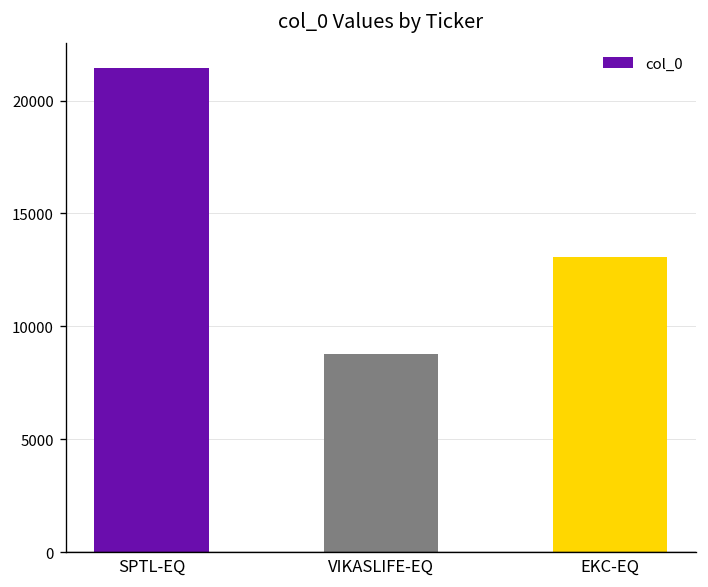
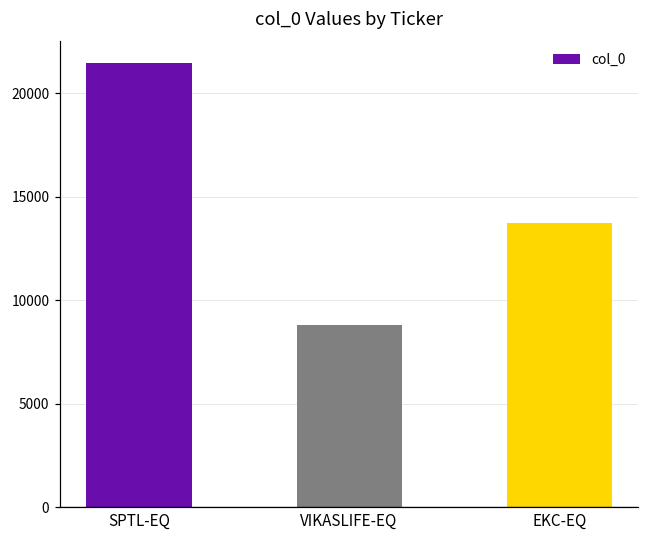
  {
    "SPTL-EQ": 21500,
    "VIKASLIFE-EQ": 8800,
-   "EKC-EQ": 13100
+   "EKC-EQ": 13700
  }
